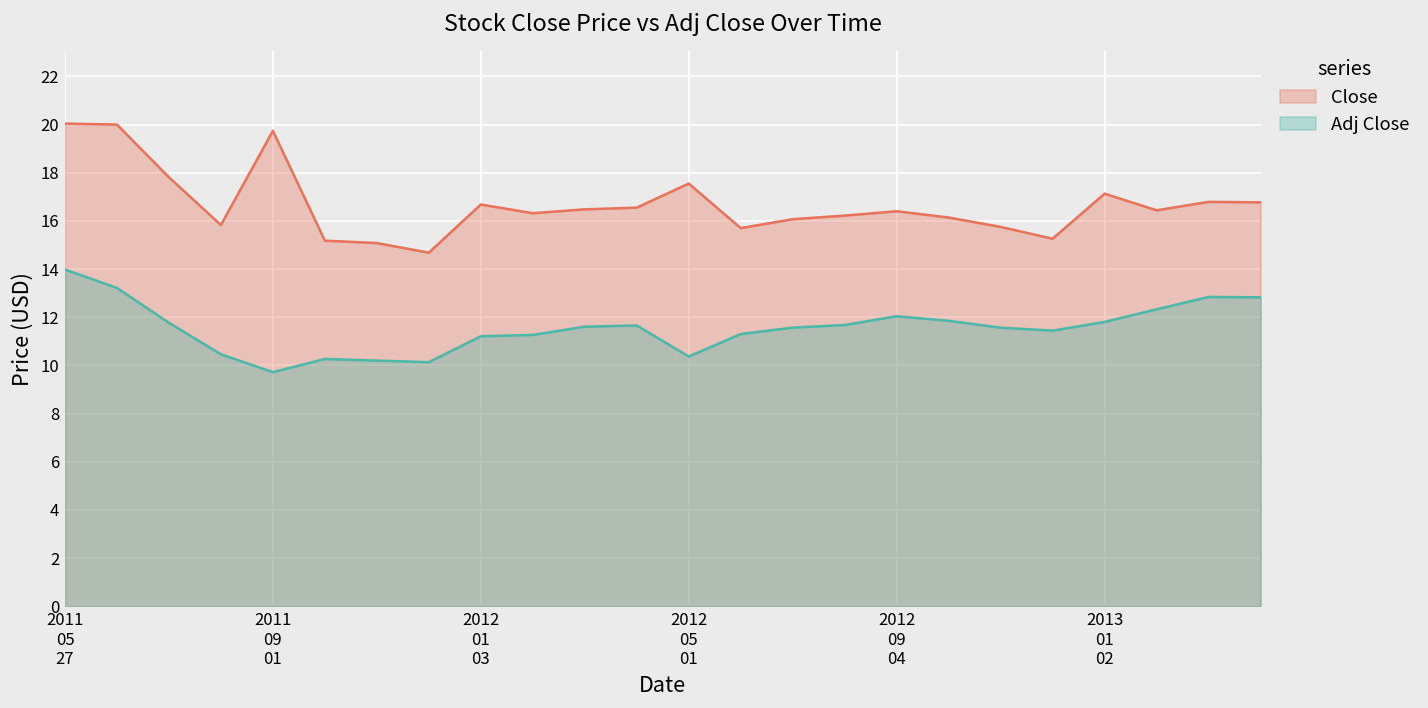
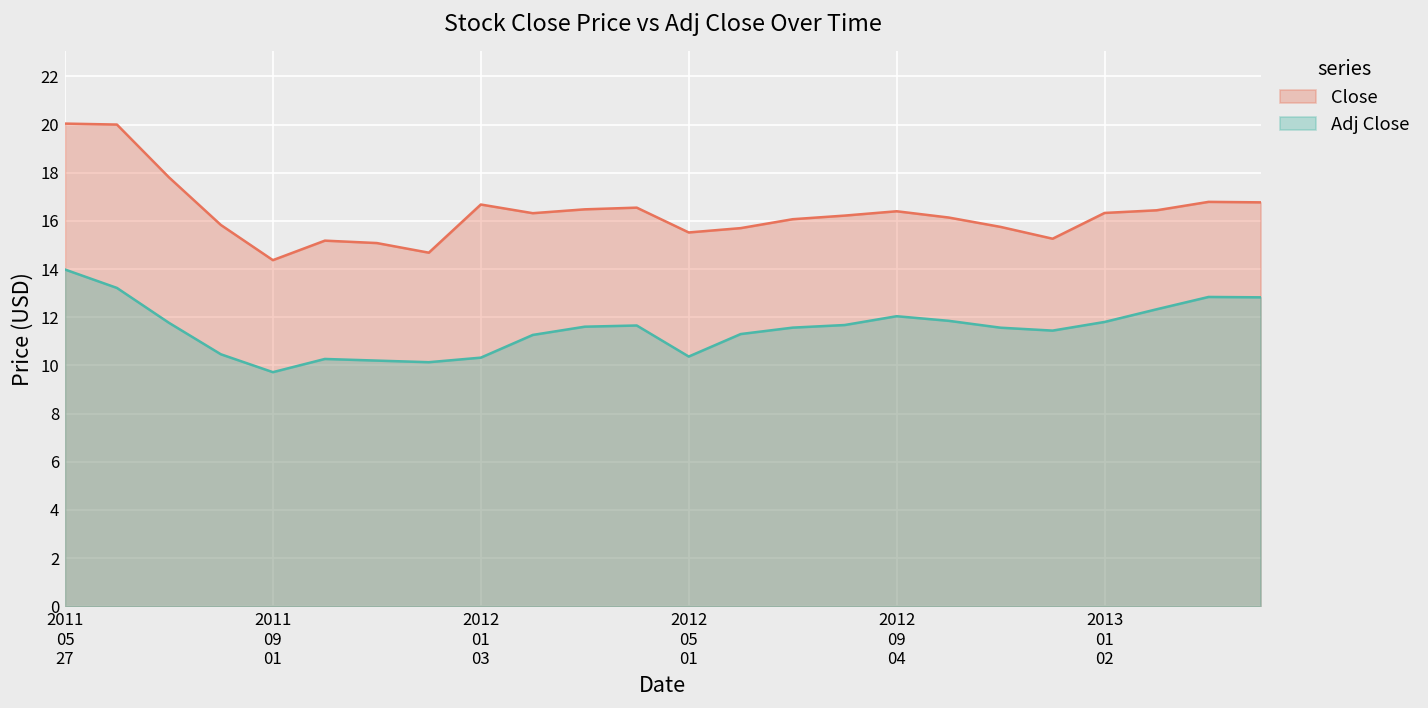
  {
    "Close": {
      "2011 05 27": 20.0,
-     "2011 09 01": 19.7,
+     "2011 09 01": 14.4,
      "2012 01 03": 16.7,
-     "2012 05 01": 17.6,
+     "2012 05 01": 15.5,
      "2012 09 04": 16.4,
-     "2013 01 02": 17.1
+     "2013 01 02": 16.3
    },
    "Adj Close": {
      "2011 05 27": 14.0,
      "2011 09 01": 9.7,
-     "2012 01 03": 11.2,
+     "2012 01 03": 10.3,
      "2012 05 01": 10.4,
      "2012 09 04": 12.0,
      "2013 01 02": 11.8
    }
  }
